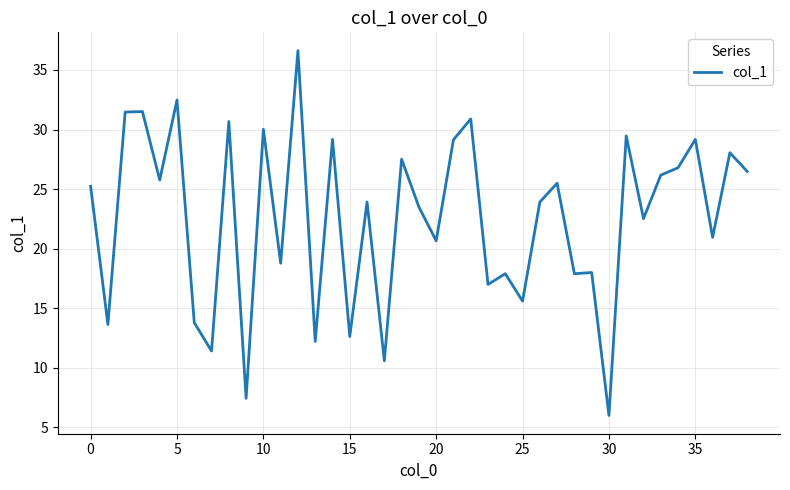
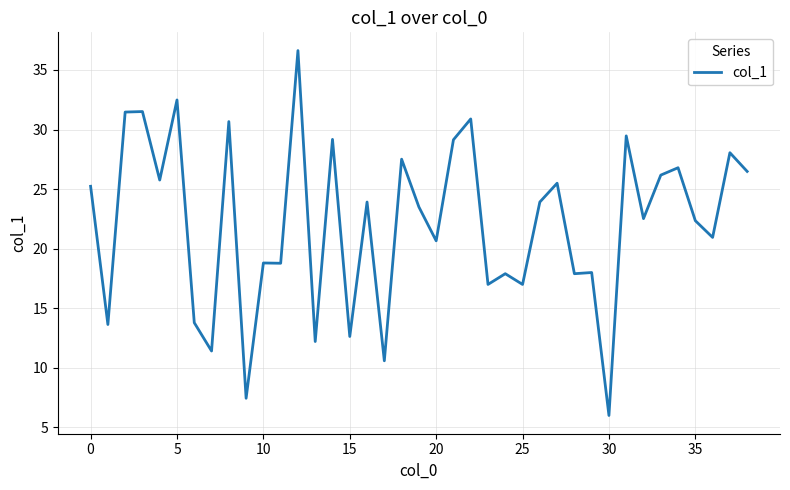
  {
    "0": 25.2,
    "5": 32.5,
-   "10": 30.0,
+   "10": 18.8,
    "15": 12.6,
    "20": 20.7,
-   "25": 15.6,
+   "25": 17.0,
    "30": 6.0,
-   "35": 29.2
+   "35": 22.4
  }
